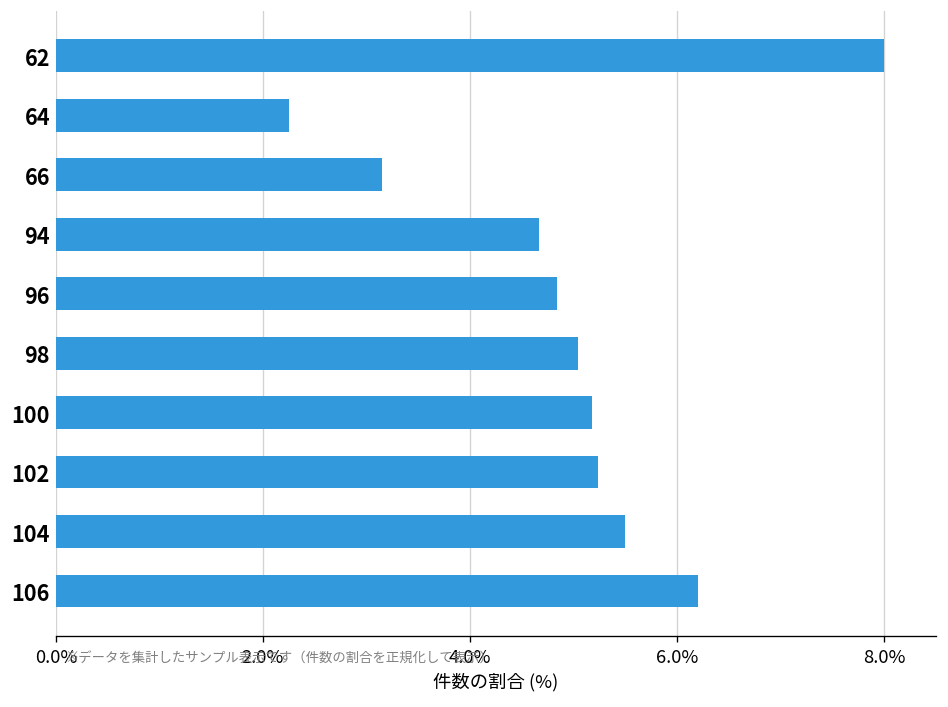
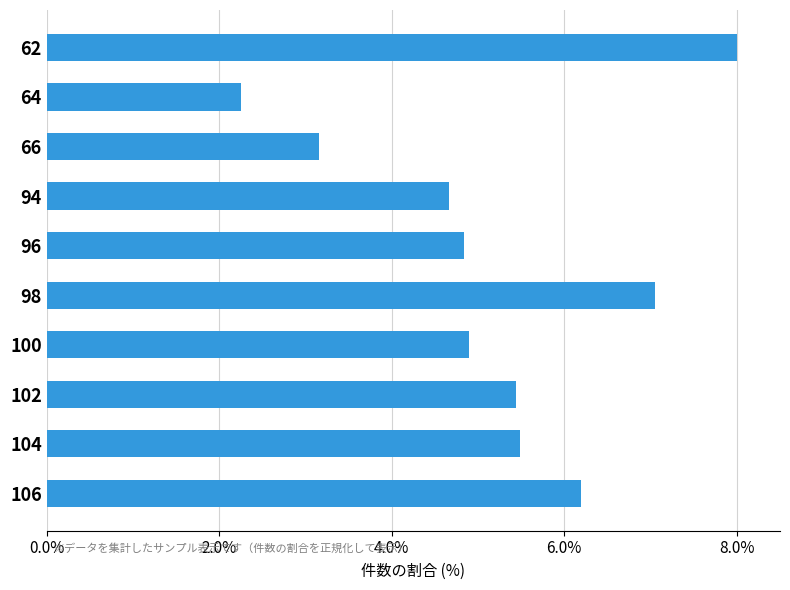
  {
    "62": "8.0%",
    "64": "2.3%",
    "66": "3.2%",
    "94": "4.7%",
    "96": "4.8%",
-   "98": "5.0%",
-   "100": "5.2%",
-   "102": "5.2%",
+   "98": "7.1%",
+   "100": "4.9%",
+   "102": "5.4%",
    "104": "5.5%",
    "106": "6.2%"
  }
